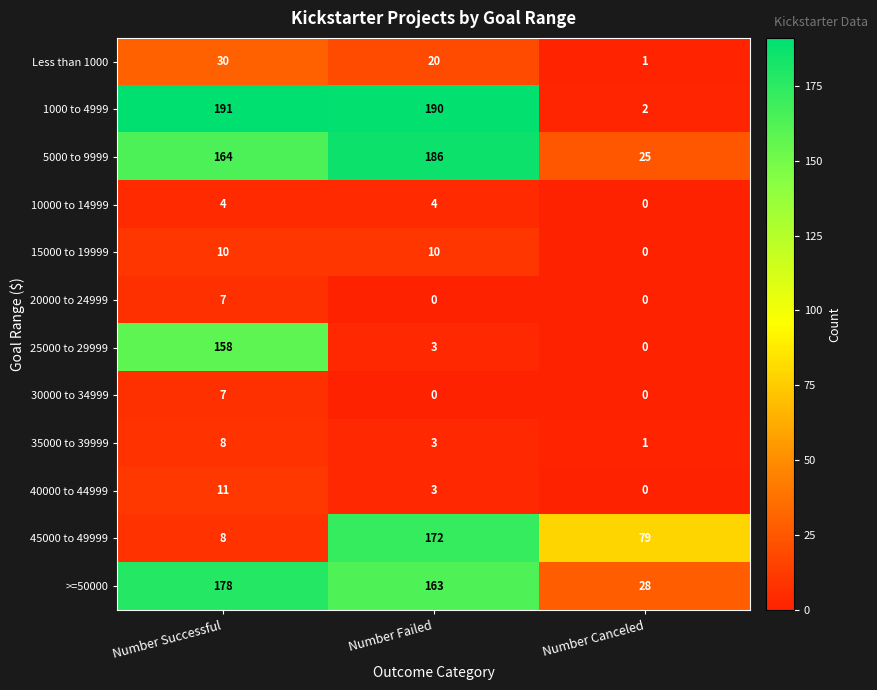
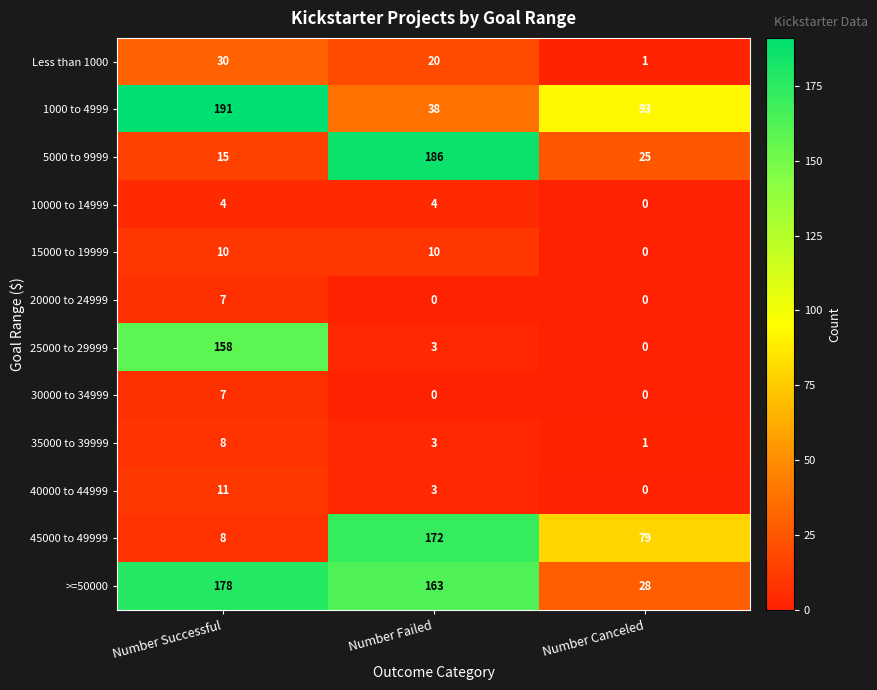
  {
    "Less than 1000": {
      "Number Successful": 30,
      "Number Failed": 20,
      "Number Canceled": 1
    },
    "1000 to 4999": {
      "Number Successful": 191,
-     "Number Failed": 190,
-     "Number Canceled": 2
+     "Number Failed": 38,
+     "Number Canceled": 93
    },
    "5000 to 9999": {
-     "Number Successful": 164,
+     "Number Successful": 15,
      "Number Failed": 186,
      "Number Canceled": 25
    },
    "10000 to 14999": {
      "Number Successful": 4,
      "Number Failed": 4,
      "Number Canceled": 0
    },
    "15000 to 19999": {
      "Number Successful": 10,
      "Number Failed": 10,
      "Number Canceled": 0
    },
    "20000 to 24999": {
      "Number Successful": 7,
      "Number Failed": 0,
      "Number Canceled": 0
    },
    "25000 to 29999": {
      "Number Successful": 158,
      "Number Failed": 3,
      "Number Canceled": 0
    },
    "30000 to 34999": {
      "Number Successful": 7,
      "Number Failed": 0,
      "Number Canceled": 0
    },
    "35000 to 39999": {
      "Number Successful": 8,
      "Number Failed": 3,
      "Number Canceled": 1
    },
    "40000 to 44999": {
      "Number Successful": 11,
      "Number Failed": 3,
      "Number Canceled": 0
    },
    "45000 to 49999": {
      "Number Successful": 8,
      "Number Failed": 172,
      "Number Canceled": 79
    },
    ">=50000": {
      "Number Successful": 178,
      "Number Failed": 163,
      "Number Canceled": 28
    }
  }
